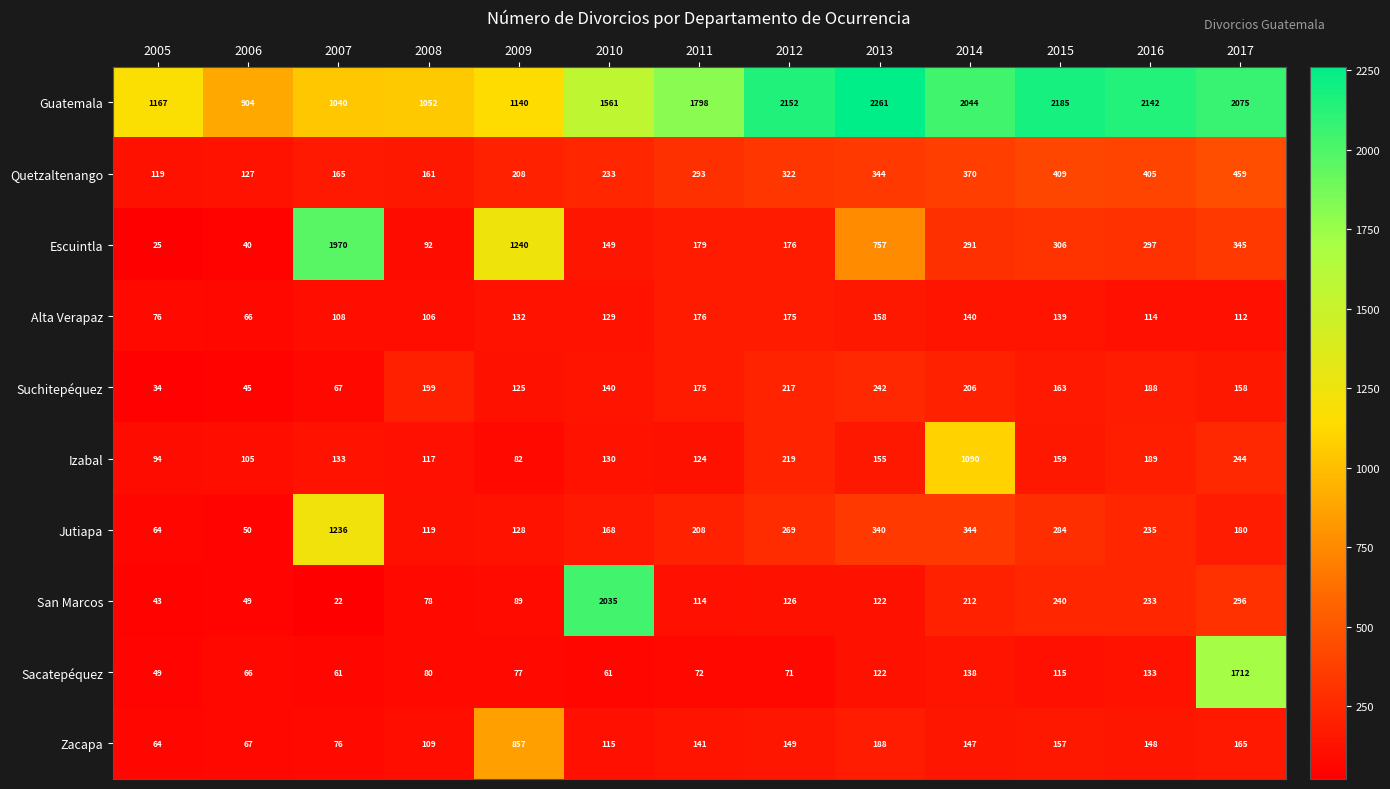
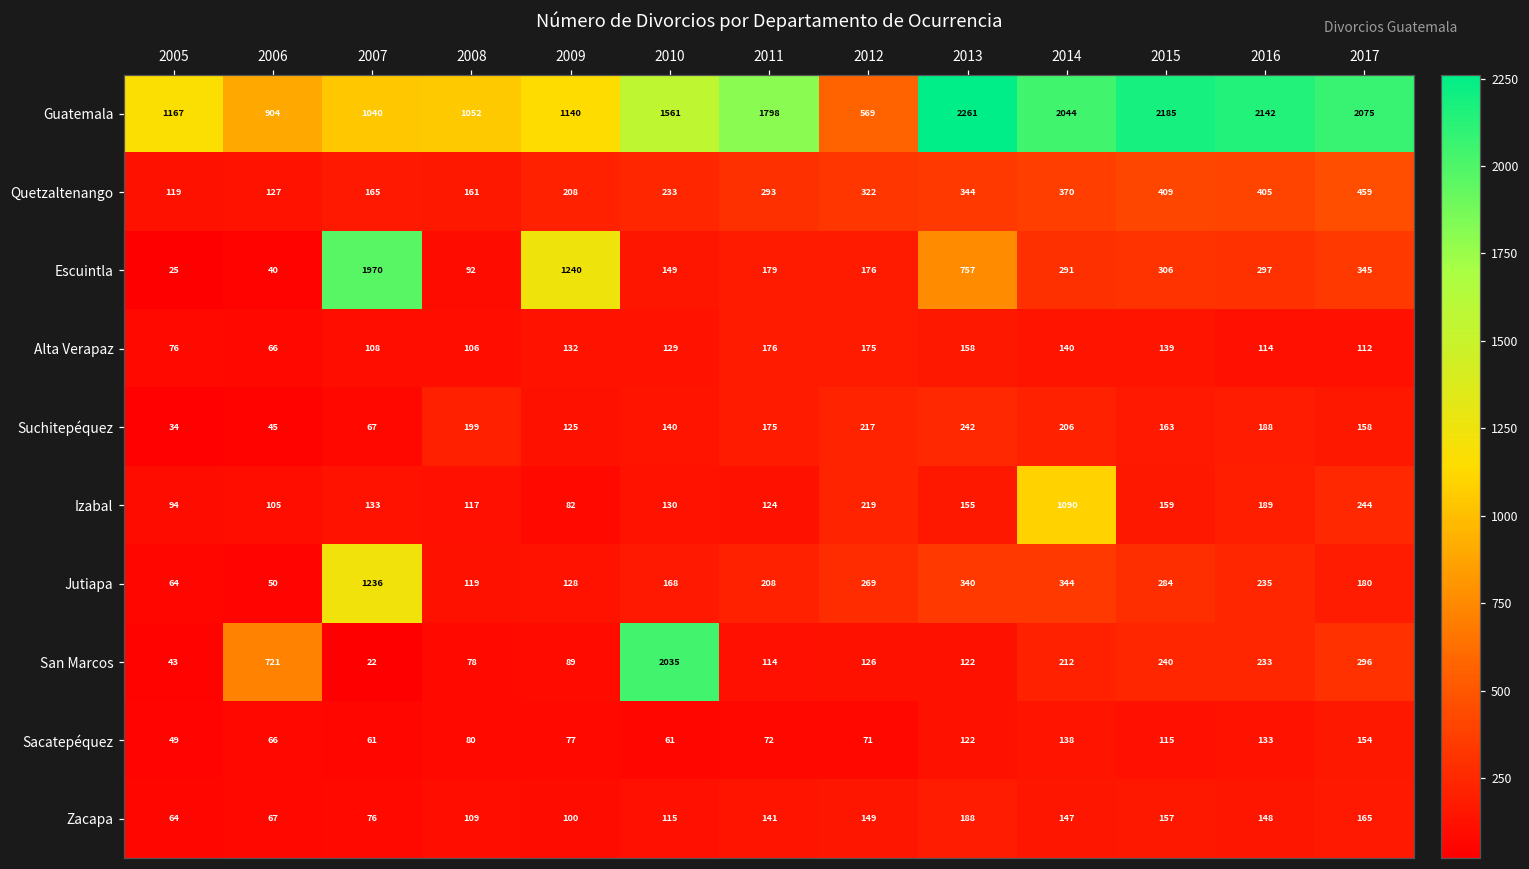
  {
    "Guatemala": {
      "2005": 1167,
      "2006": 904,
      "2007": 1040,
      "2008": 1052,
      "2009": 1140,
      "2010": 1561,
      "2011": 1798,
-     "2012": 2152,
+     "2012": 569,
      "2013": 2261,
      "2014": 2044,
      "2015": 2185,
      "2016": 2142,
      "2017": 2075
    },
    "Quetzaltenango": {
      "2005": 119,
      "2006": 127,
      "2007": 165,
      "2008": 161,
      "2009": 208,
      "2010": 233,
      "2011": 293,
      "2012": 322,
      "2013": 344,
      "2014": 370,
      "2015": 409,
      "2016": 405,
      "2017": 459
    },
    "Escuintla": {
      "2005": 25,
      "2006": 40,
      "2007": 1970,
      "2008": 92,
      "2009": 1240,
      "2010": 149,
      "2011": 179,
      "2012": 176,
      "2013": 757,
      "2014": 291,
      "2015": 306,
      "2016": 297,
      "2017": 345
    },
    "Alta Verapaz": {
      "2005": 76,
      "2006": 66,
      "2007": 108,
      "2008": 106,
      "2009": 132,
      "2010": 129,
      "2011": 176,
      "2012": 175,
      "2013": 158,
      "2014": 140,
      "2015": 139,
      "2016": 114,
      "2017": 112
    },
    "Suchitepéquez": {
      "2005": 34,
      "2006": 45,
      "2007": 67,
      "2008": 199,
      "2009": 125,
      "2010": 140,
      "2011": 175,
      "2012": 217,
      "2013": 242,
      "2014": 206,
      "2015": 163,
      "2016": 188,
      "2017": 158
    },
    "Izabal": {
      "2005": 94,
      "2006": 105,
      "2007": 133,
      "2008": 117,
      "2009": 82,
      "2010": 130,
      "2011": 124,
      "2012": 219,
      "2013": 155,
      "2014": 1090,
      "2015": 159,
      "2016": 189,
      "2017": 244
    },
    "Jutiapa": {
      "2005": 64,
      "2006": 50,
      "2007": 1236,
      "2008": 119,
      "2009": 128,
      "2010": 168,
      "2011": 208,
      "2012": 269,
      "2013": 340,
      "2014": 344,
      "2015": 284,
      "2016": 235,
      "2017": 180
    },
    "San Marcos": {
      "2005": 43,
-     "2006": 49,
+     "2006": 721,
      "2007": 22,
      "2008": 78,
      "2009": 89,
      "2010": 2035,
      "2011": 114,
      "2012": 126,
      "2013": 122,
      "2014": 212,
      "2015": 240,
      "2016": 233,
      "2017": 296
    },
    "Sacatepéquez": {
      "2005": 49,
      "2006": 66,
      "2007": 61,
      "2008": 80,
      "2009": 77,
      "2010": 61,
      "2011": 72,
      "2012": 71,
      "2013": 122,
      "2014": 138,
      "2015": 115,
      "2016": 133,
-     "2017": 1712
+     "2017": 154
    },
    "Zacapa": {
      "2005": 64,
      "2006": 67,
      "2007": 76,
      "2008": 109,
-     "2009": 857,
+     "2009": 100,
      "2010": 115,
      "2011": 141,
      "2012": 149,
      "2013": 188,
      "2014": 147,
      "2015": 157,
      "2016": 148,
      "2017": 165
    }
  }
